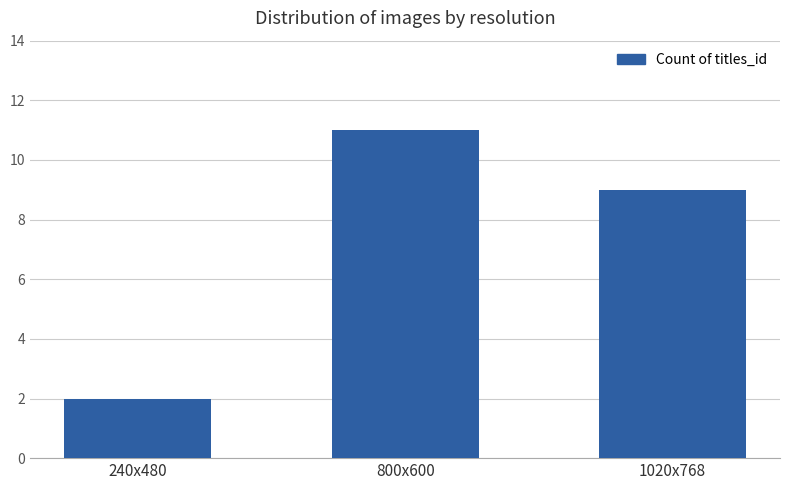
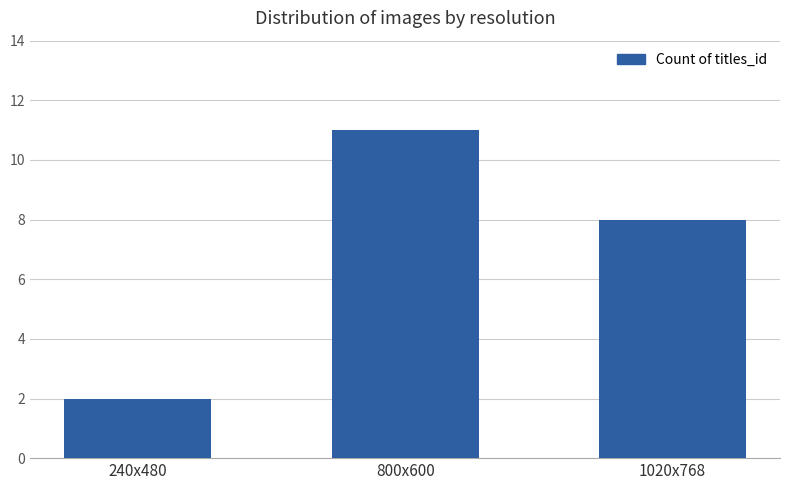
  {
    "240x480": 2,
    "800x600": 11,
-   "1020x768": 9
+   "1020x768": 8
  }
